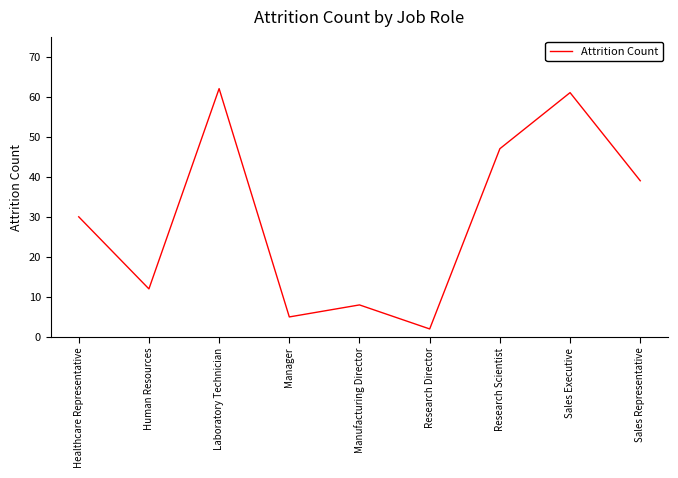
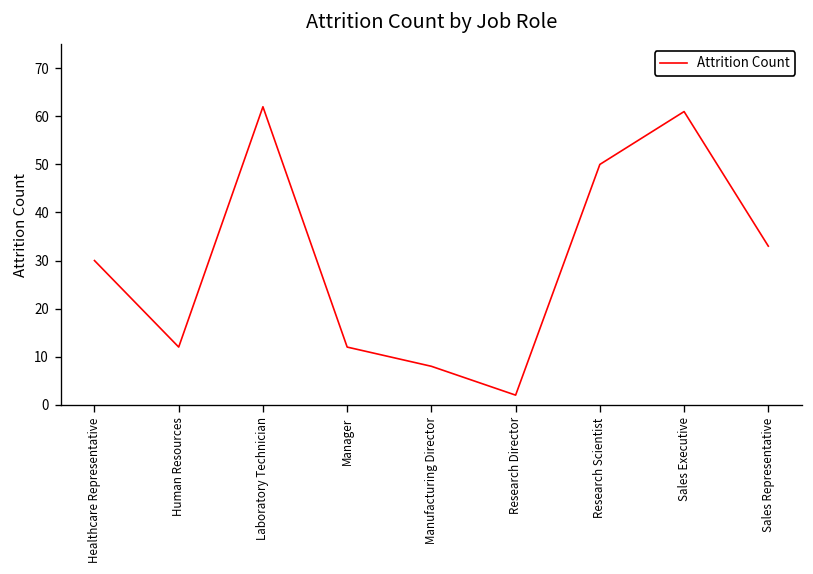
  {
    "Healthcare Representative": 30,
    "Human Resources": 12,
    "Laboratory Technician": 62,
-   "Manager": 5,
+   "Manager": 12,
    "Manufacturing Director": 8,
    "Research Director": 2,
-   "Research Scientist": 47,
+   "Research Scientist": 50,
    "Sales Executive": 61,
-   "Sales Representative": 39
+   "Sales Representative": 33
  }
